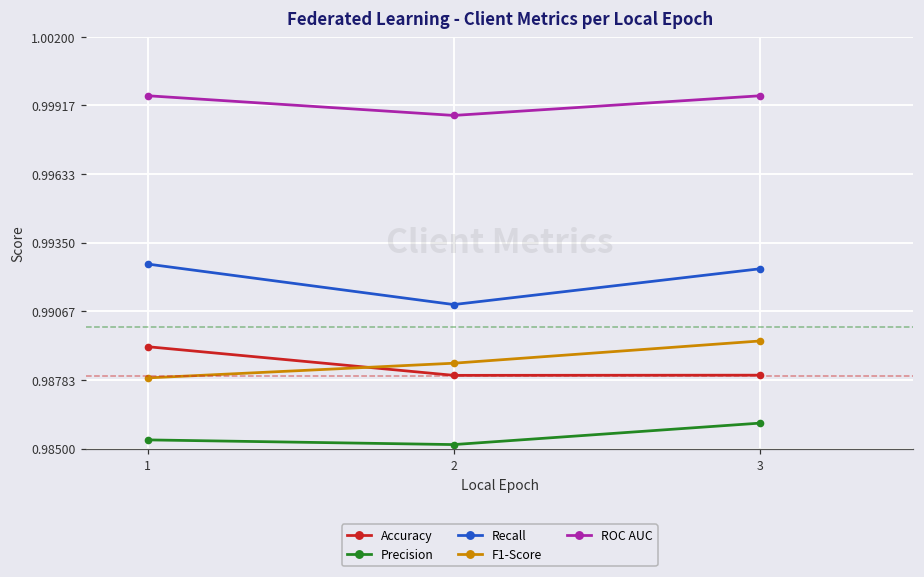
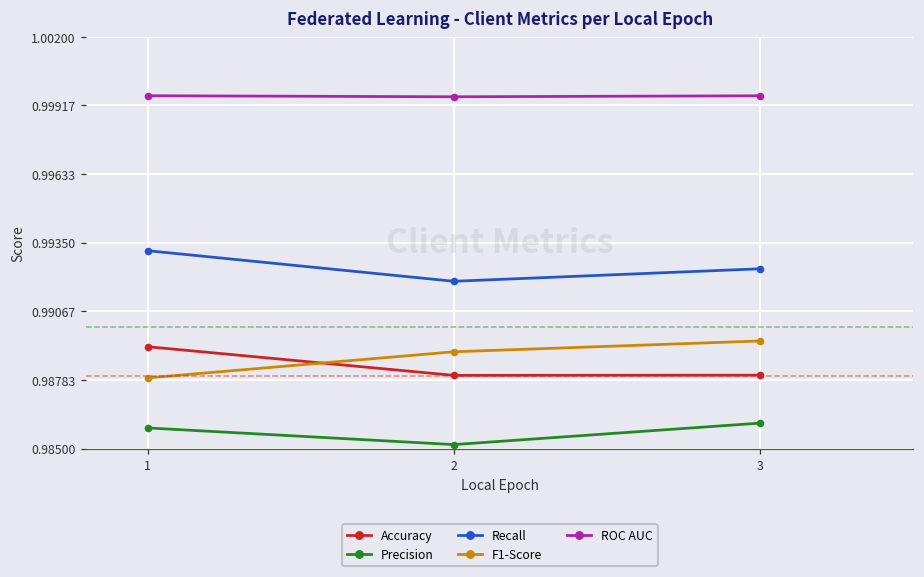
  {
    "Accuracy": {
      "1": 0.9892,
      "2": 0.9880,
      "3": 0.9880
    },
    "Precision": {
-     "1": 0.9854,
+     "1": 0.9859,
      "2": 0.9852,
      "3": 0.9861
    },
    "Recall": {
-     "1": 0.9926,
-     "2": 0.9909,
+     "1": 0.9932,
+     "2": 0.9919,
      "3": 0.9924
    },
    "F1-Score": {
      "1": 0.9879,
-     "2": 0.9885,
+     "2": 0.9890,
      "3": 0.9894
    },
    "ROC AUC": {
      "1": 0.9996,
-     "2": 0.9988,
+     "2": 0.9995,
      "3": 0.9996
    }
  }
